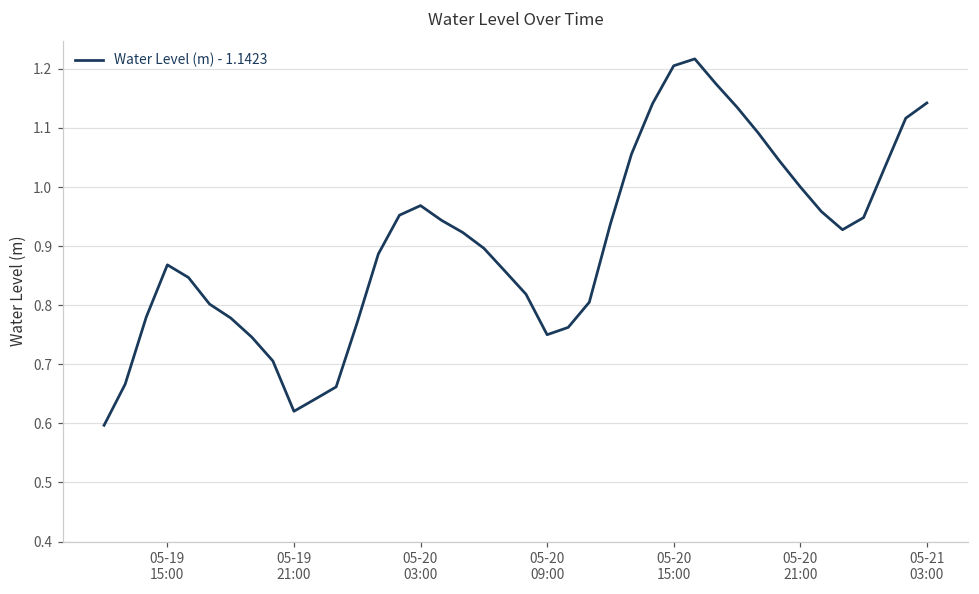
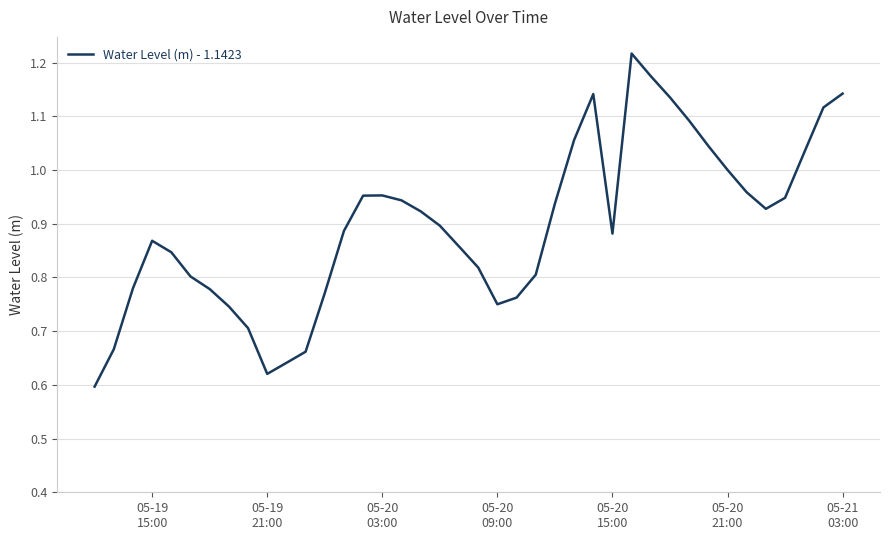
  {
    "05-19 15:00": 0.87,
    "05-19 21:00": 0.62,
-   "05-20 03:00": 0.97,
+   "05-20 03:00": 0.95,
    "05-20 09:00": 0.75,
-   "05-20 15:00": 1.21,
+   "05-20 15:00": 0.88,
    "05-20 21:00": 1.00,
    "05-21 03:00": 1.14
  }
